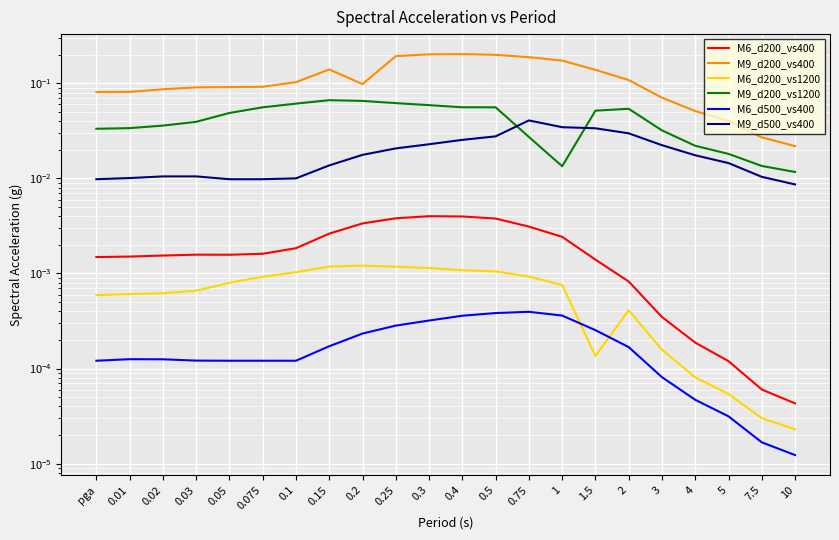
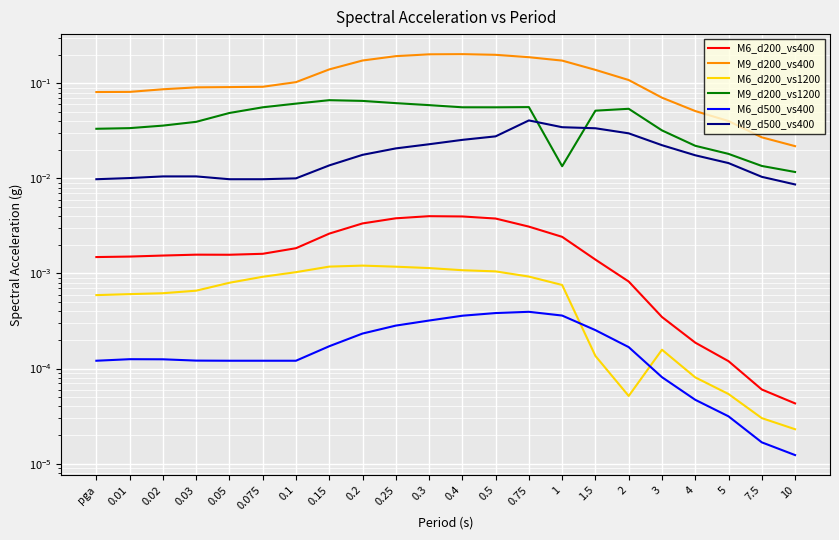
  {
    "M6_d200_vs400": {
      "pga": 0.0015,
      "0.01": 0.0015,
      "0.02": 0.0015,
      "0.03": 0.0016,
      "0.05": 0.0016,
      "0.075": 0.0016,
      "0.1": 0.0018,
      "0.15": 0.0026,
      "0.2": 0.0034,
      "0.25": 0.0038,
      "0.3": 0.0040,
      "0.4": 0.0040,
      "0.5": 0.0038,
      "0.75": 0.0031,
      "1": 0.0024,
      "1.5": 0.0014,
      "2": 0.0008,
      "3": 0.00035,
      "4": 0.00019,
      "5": 0.00012,
      "7.5": 0.00006,
      "10": 0.00004
    },
    "M9_d200_vs400": {
      "pga": 0.08,
      "0.01": 0.08,
      "0.02": 0.09,
      "0.03": 0.09,
      "0.05": 0.09,
      "0.075": 0.09,
      "0.1": 0.10,
      "0.15": 0.14,
-     "0.2": 0.10,
+     "0.2": 0.17,
      "0.25": 0.19,
      "0.3": 0.20,
      "0.4": 0.20,
      "0.5": 0.20,
      "0.75": 0.19,
      "1": 0.17,
      "1.5": 0.14,
      "2": 0.11,
      "3": 0.07,
      "4": 0.05,
      "7.5": 0.027,
      "10": 0.022
    },
    "M6_d200_vs1200": {
      "pga": 0.0006,
      "0.01": 0.0006,
      "0.02": 0.0006,
      "0.03": 0.0007,
      "0.05": 0.0008,
      "0.075": 0.0009,
      "0.1": 0.0010,
      "0.15": 0.0012,
      "0.2": 0.0012,
      "0.25": 0.0012,
      "0.3": 0.0011,
      "0.4": 0.0011,
      "0.5": 0.0011,
      "0.75": 0.0009,
      "1": 0.0008,
      "1.5": 0.00014,
-     "2": 0.00041,
+     "2": 0.00005,
      "3": 0.00016,
      "4": 0.00008,
      "5": 0.00005,
      "7.5": 0.00003,
      "10": 0.000023
    },
    "M9_d200_vs1200": {
      "pga": 0.033,
      "0.01": 0.034,
      "0.02": 0.036,
      "0.03": 0.039,
      "0.05": 0.05,
      "0.075": 0.06,
      "0.1": 0.06,
      "0.15": 0.07,
      "0.2": 0.07,
      "0.25": 0.06,
      "0.3": 0.06,
      "0.4": 0.06,
      "0.5": 0.06,
-     "0.75": 0.027,
+     "0.75": 0.06,
      "1": 0.013,
      "1.5": 0.05,
      "2": 0.05,
      "3": 0.032,
      "4": 0.022,
      "5": 0.018,
      "7.5": 0.014,
      "10": 0.012
    },
    "M6_d500_vs400": {
      "pga": 0.00012,
      "0.01": 0.00013,
      "0.02": 0.00013,
      "0.03": 0.00012,
      "0.05": 0.00012,
      "0.075": 0.00012,
      "0.1": 0.00012,
      "0.15": 0.00017,
      "0.2": 0.00023,
      "0.25": 0.00028,
      "0.3": 0.00032,
      "0.4": 0.00036,
      "0.5": 0.00038,
      "0.75": 0.00040,
      "1": 0.00036,
      "1.5": 0.00025,
      "2": 0.00017,
      "3": 0.00008,
      "4": 0.00005,
      "5": 0.00003,
      "7.5": 0.000017,
      "10": 0.000012
    },
    "M9_d500_vs400": {
      "pga": 0.010,
      "0.01": 0.010,
      "0.02": 0.010,
      "0.03": 0.011,
      "0.05": 0.010,
      "0.075": 0.010,
      "0.1": 0.010,
      "0.15": 0.014,
      "0.2": 0.018,
      "0.25": 0.021,
      "0.3": 0.023,
      "0.4": 0.025,
      "0.5": 0.028,
      "0.75": 0.041,
      "1": 0.035,
      "1.5": 0.034,
      "2": 0.030,
      "3": 0.022,
      "4": 0.018,
      "5": 0.014,
      "7.5": 0.010,
      "10": 0.009
    }
  }
